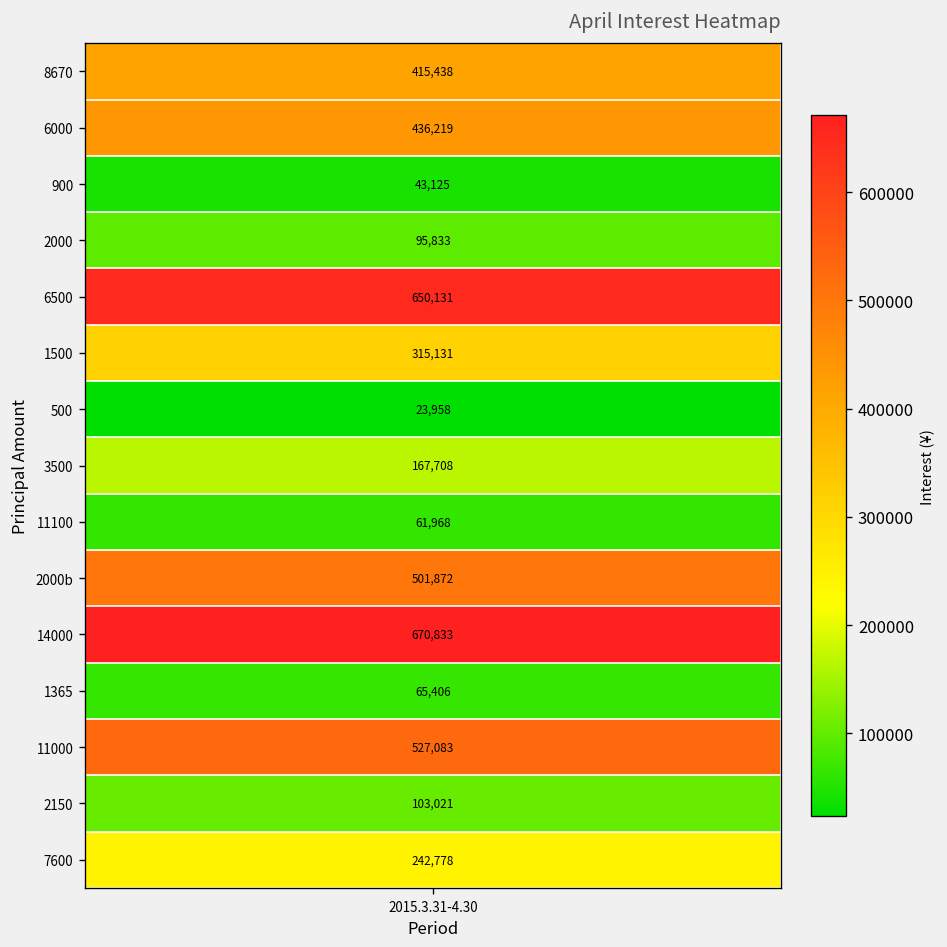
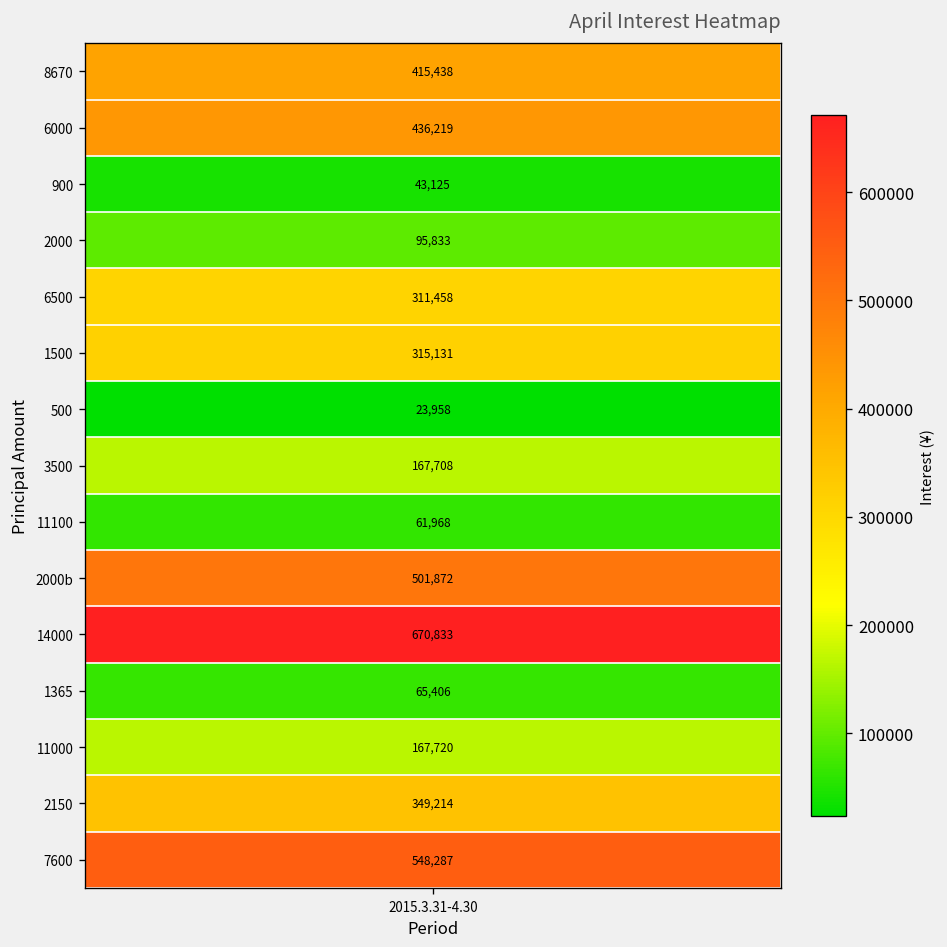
  {
    "8670": {
      "2015.3.31-4.30": "415,438"
    },
    "6000": {
      "2015.3.31-4.30": "436,219"
    },
    "900": {
      "2015.3.31-4.30": "43,125"
    },
    "2000": {
      "2015.3.31-4.30": "95,833"
    },
    "6500": {
-     "2015.3.31-4.30": "650,131"
+     "2015.3.31-4.30": "311,458"
    },
    "1500": {
      "2015.3.31-4.30": "315,131"
    },
    "500": {
      "2015.3.31-4.30": "23,958"
    },
    "3500": {
      "2015.3.31-4.30": "167,708"
    },
    "11100": {
      "2015.3.31-4.30": "61,968"
    },
    "2000b": {
      "2015.3.31-4.30": "501,872"
    },
    "14000": {
      "2015.3.31-4.30": "670,833"
    },
    "1365": {
      "2015.3.31-4.30": "65,406"
    },
    "11000": {
-     "2015.3.31-4.30": "527,083"
+     "2015.3.31-4.30": "167,720"
    },
    "2150": {
-     "2015.3.31-4.30": "103,021"
+     "2015.3.31-4.30": "349,214"
    },
    "7600": {
-     "2015.3.31-4.30": "242,778"
+     "2015.3.31-4.30": "548,287"
    }
  }
